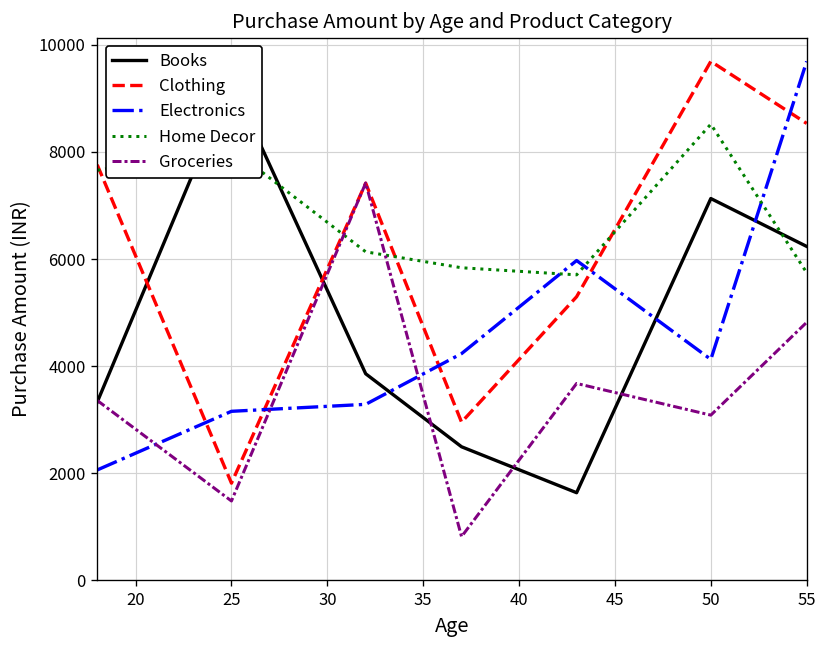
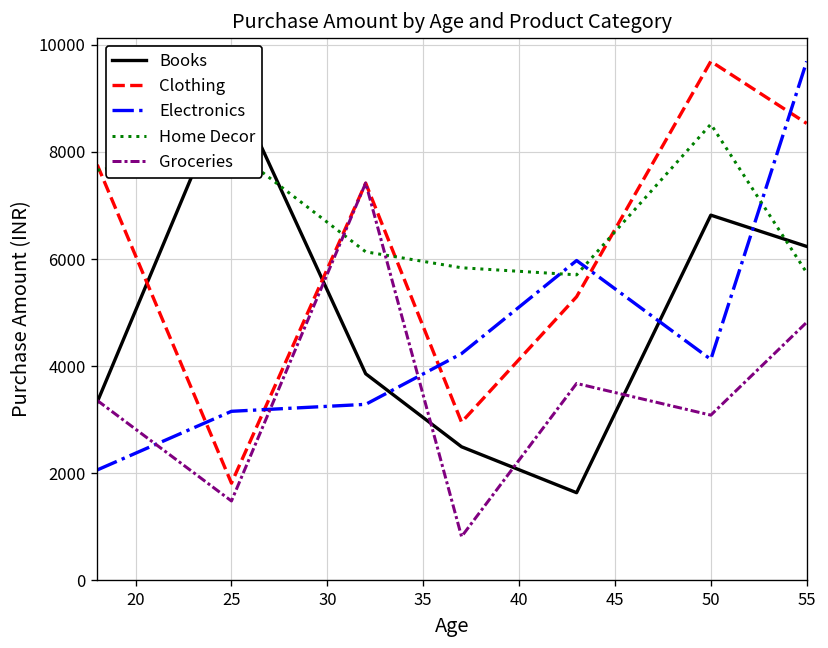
  {
    "Books": {
-     "50": 7100,
+     "50": 6800,
      "55": 6200
    },
    "Clothing": {
      "25": 1800,
      "50": 9700,
      "55": 8500
    },
    "Electronics": {
      "25": 3200,
      "50": 4100,
      "55": 9700
    },
    "Home Decor": {
      "50": 8500,
      "55": 5700
    },
    "Groceries": {
      "25": 1500,
      "50": 3100,
      "55": 4800
    }
  }
